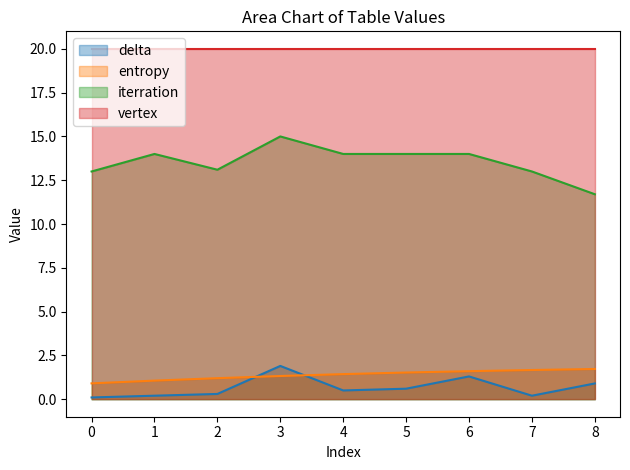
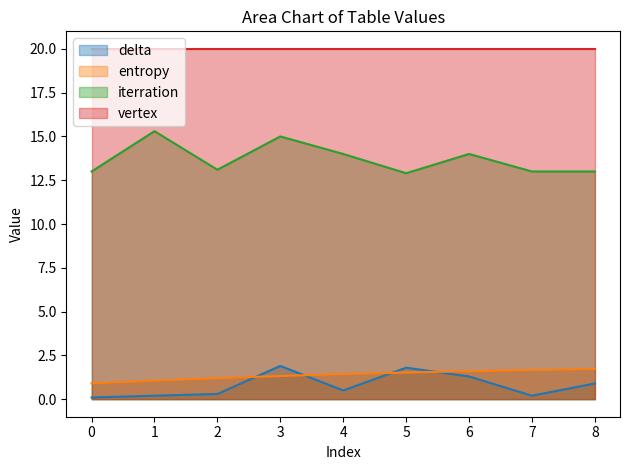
  {
    "delta": {
      "0": 0.1,
      "1": 0.2,
      "2": 0.3,
      "3": 1.9,
      "4": 0.5,
-     "5": 0.6,
+     "5": 1.8,
      "6": 1.3,
      "7": 0.2,
      "8": 0.9
    },
    "iterration": {
      "0": 13.0,
-     "1": 14.0,
+     "1": 15.3,
      "2": 13.1,
      "3": 15.0,
      "4": 14.0,
-     "5": 14.0,
+     "5": 12.9,
      "6": 14.0,
      "7": 13.0,
-     "8": 11.7
+     "8": 13.0
    }
  }
